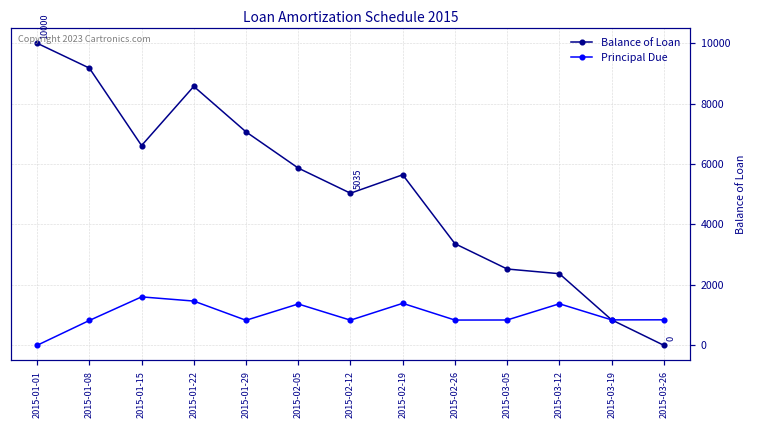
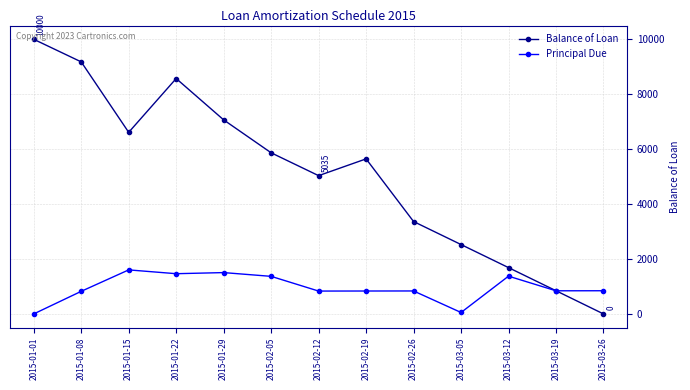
  {
    "Balance of Loan": {
      "2015-01-08": 9200,
      "2015-01-15": 6600,
      "2015-01-22": 8600,
      "2015-01-29": 7100,
      "2015-02-05": 5900,
      "2015-02-19": 5600,
      "2015-02-26": 3400,
      "2015-03-05": 2500,
-     "2015-03-12": 2400
+     "2015-03-12": 1700
    },
    "Principal Due": {
      "2015-01-01": 0,
      "2015-01-08": 800,
      "2015-01-15": 1600,
      "2015-01-22": 1500,
-     "2015-01-29": 800,
+     "2015-01-29": 1500,
      "2015-02-05": 1400,
      "2015-02-12": 800,
-     "2015-02-19": 1400,
+     "2015-02-19": 800,
      "2015-02-26": 800,
-     "2015-03-05": 800,
+     "2015-03-05": 100,
      "2015-03-12": 1400,
      "2015-03-26": 800
    }
  }
